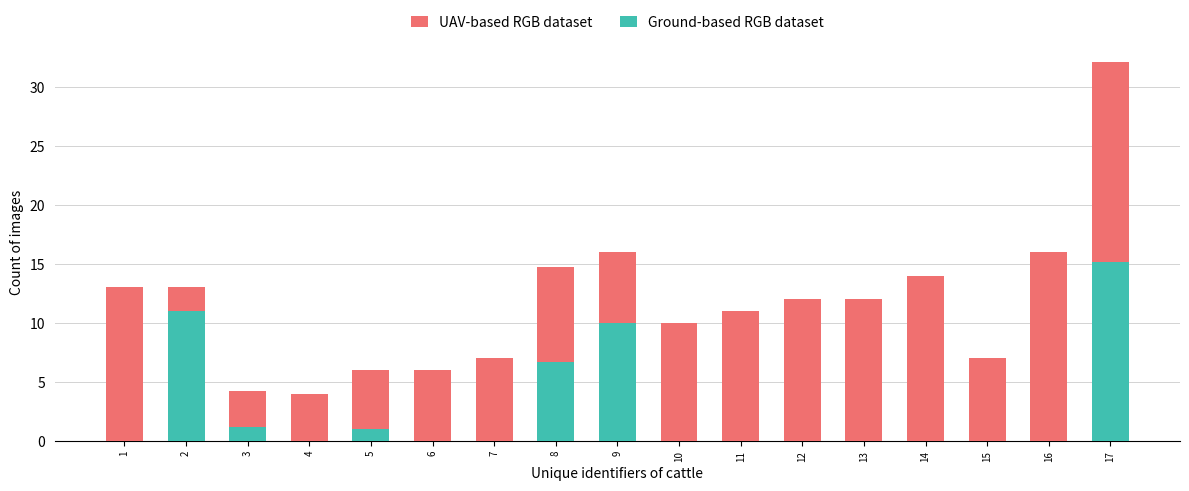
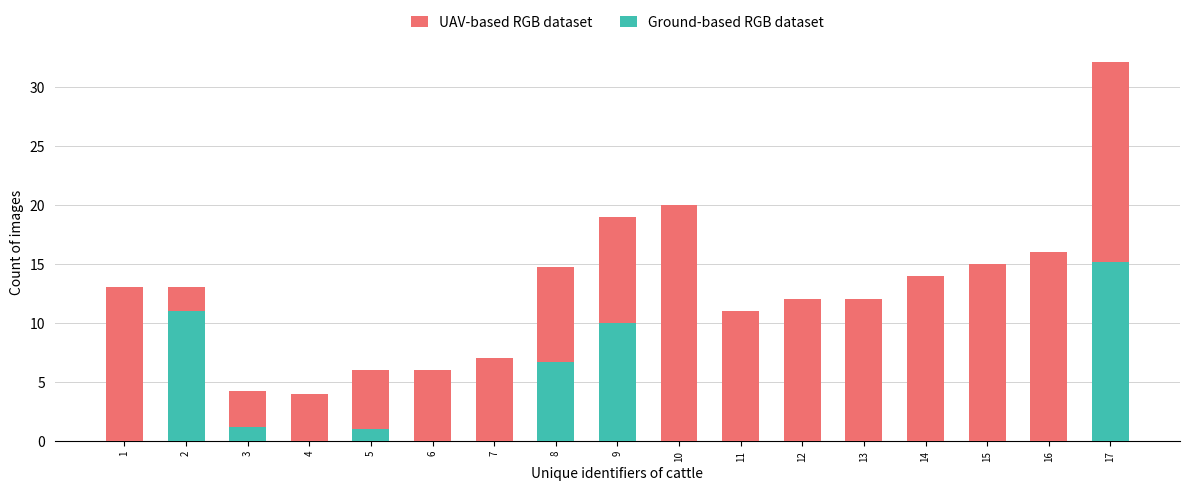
  {
    "Ground-based RGB dataset": {
      "1": 0,
      "2": 11,
      "3": 1,
      "4": 0,
      "5": 1,
      "6": 0,
      "7": 0,
      "8": 6.7,
      "9": 10,
      "10": 0,
      "11": 0,
      "12": 0,
      "13": 0,
      "14": 0,
      "15": 0,
      "16": 0,
      "17": 15
    },
    "UAV-based RGB dataset": {
      "1": 13,
      "2": 2,
      "3": 3,
      "4": 4,
      "5": 5,
      "6": 6,
      "7": 7,
      "8": 8,
-     "9": 6,
-     "10": 10,
+     "9": 9,
+     "10": 20,
      "11": 11,
      "12": 12,
      "13": 12,
      "14": 14,
-     "15": 7,
+     "15": 15,
      "16": 16,
      "17": 17
    }
  }
